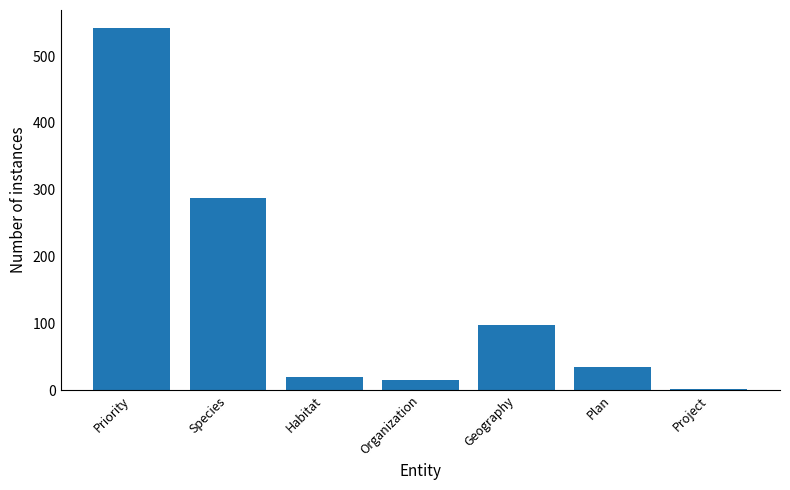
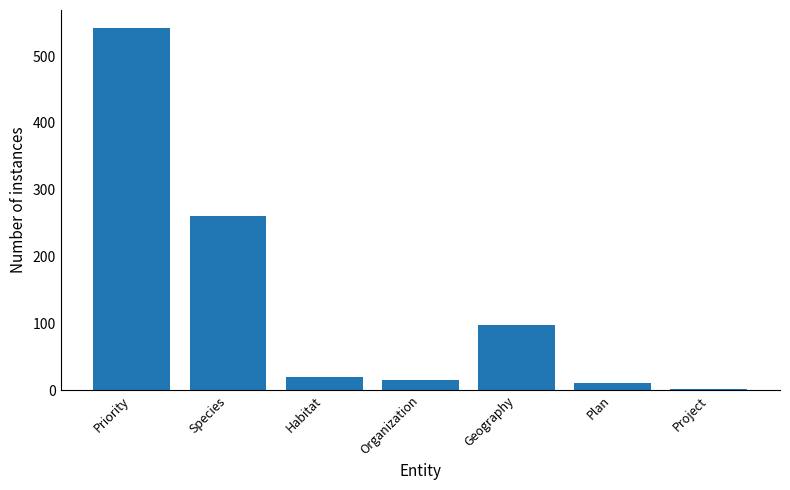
  {
    "Priority": 540,
-   "Species": 290,
+   "Species": 260,
    "Habitat": 20,
    "Organization": 20,
    "Geography": 100,
-   "Plan": 30
+   "Plan": 10
  }
